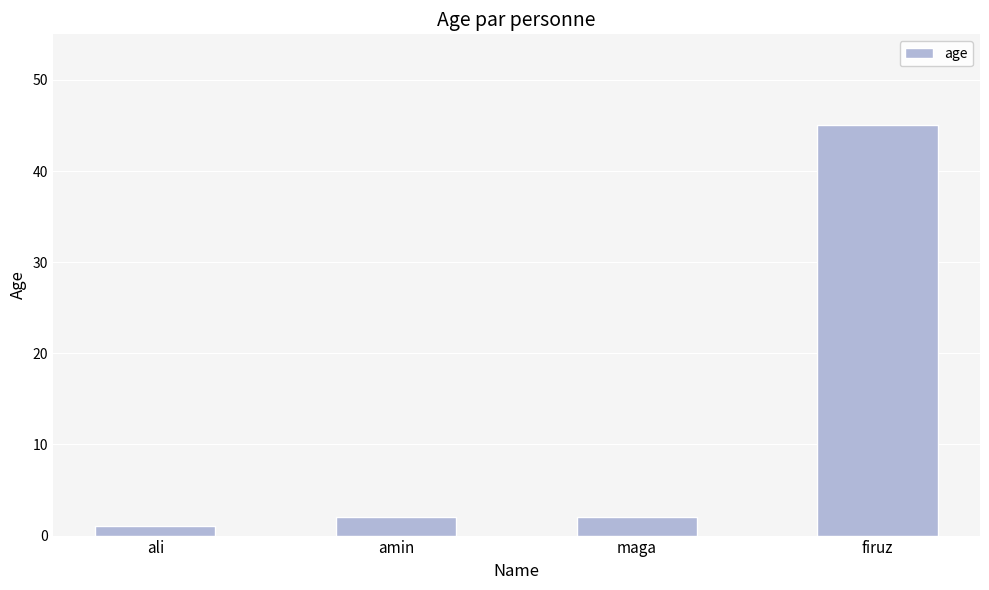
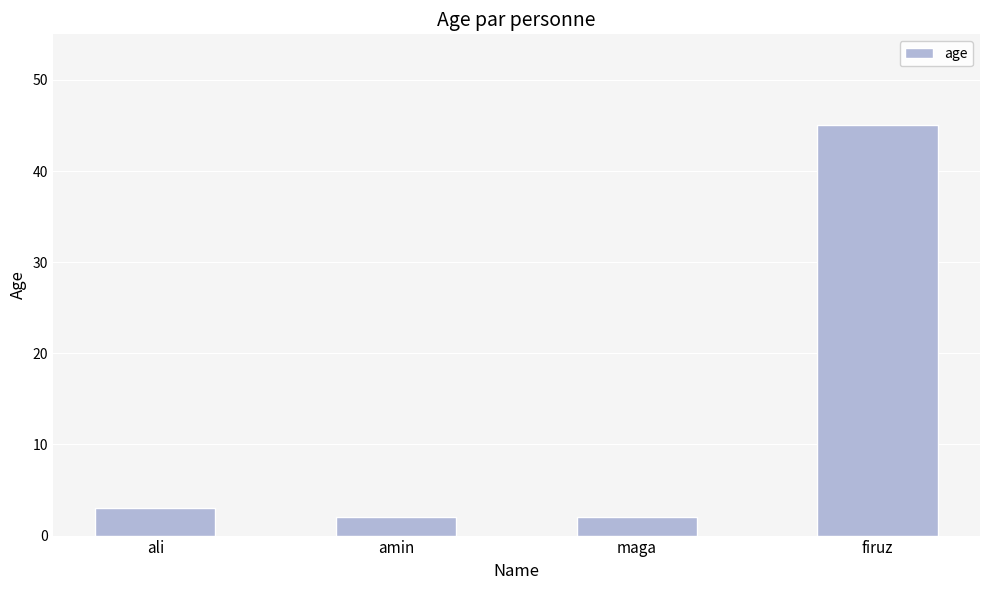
  {
-   "ali": 1,
+   "ali": 3,
    "amin": 2,
    "maga": 2,
    "firuz": 45
  }
